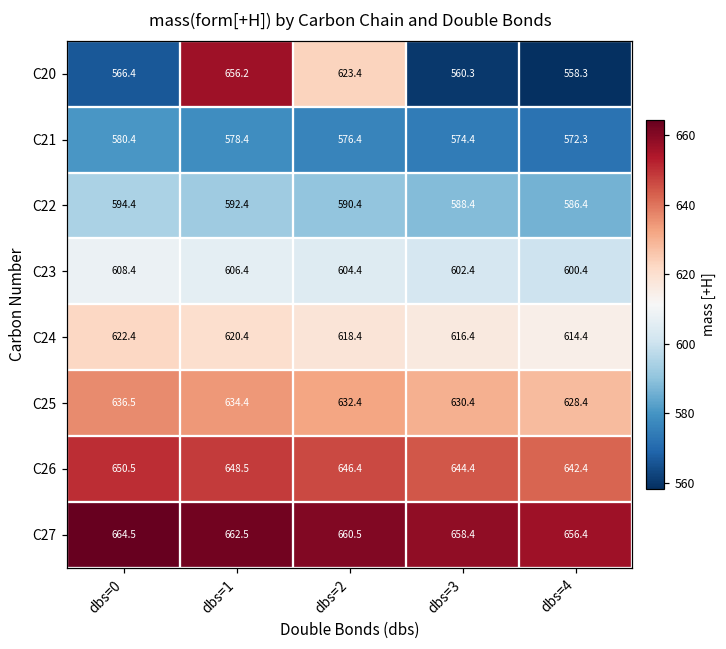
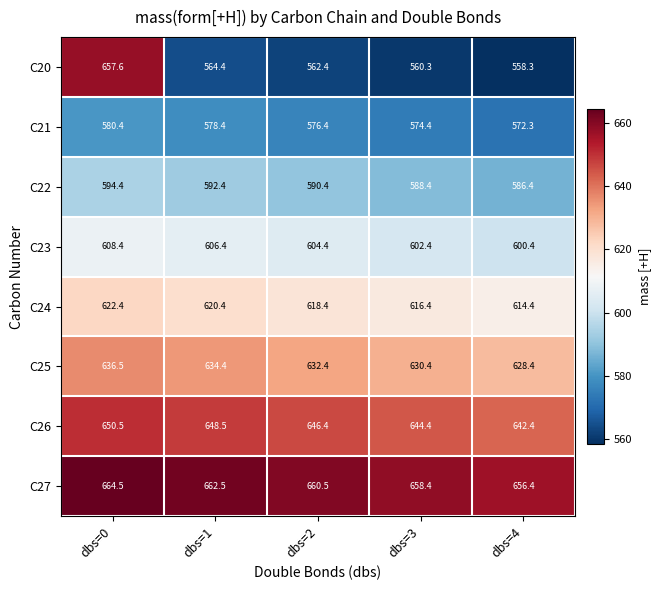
  {
    "C20": {
-     "dbs=0": 566.4,
-     "dbs=1": 656.2,
-     "dbs=2": 623.4,
+     "dbs=0": 657.6,
+     "dbs=1": 564.4,
+     "dbs=2": 562.4,
      "dbs=3": 560.3,
      "dbs=4": 558.3
    },
    "C21": {
      "dbs=0": 580.4,
      "dbs=1": 578.4,
      "dbs=2": 576.4,
      "dbs=3": 574.4,
      "dbs=4": 572.3
    },
    "C22": {
      "dbs=0": 594.4,
      "dbs=1": 592.4,
      "dbs=2": 590.4,
      "dbs=3": 588.4,
      "dbs=4": 586.4
    },
    "C23": {
      "dbs=0": 608.4,
      "dbs=1": 606.4,
      "dbs=2": 604.4,
      "dbs=3": 602.4,
      "dbs=4": 600.4
    },
    "C24": {
      "dbs=0": 622.4,
      "dbs=1": 620.4,
      "dbs=2": 618.4,
      "dbs=3": 616.4,
      "dbs=4": 614.4
    },
    "C25": {
      "dbs=0": 636.5,
      "dbs=1": 634.4,
      "dbs=2": 632.4,
      "dbs=3": 630.4,
      "dbs=4": 628.4
    },
    "C26": {
      "dbs=0": 650.5,
      "dbs=1": 648.5,
      "dbs=2": 646.4,
      "dbs=3": 644.4,
      "dbs=4": 642.4
    },
    "C27": {
      "dbs=0": 664.5,
      "dbs=1": 662.5,
      "dbs=2": 660.5,
      "dbs=3": 658.4,
      "dbs=4": 656.4
    }
  }
